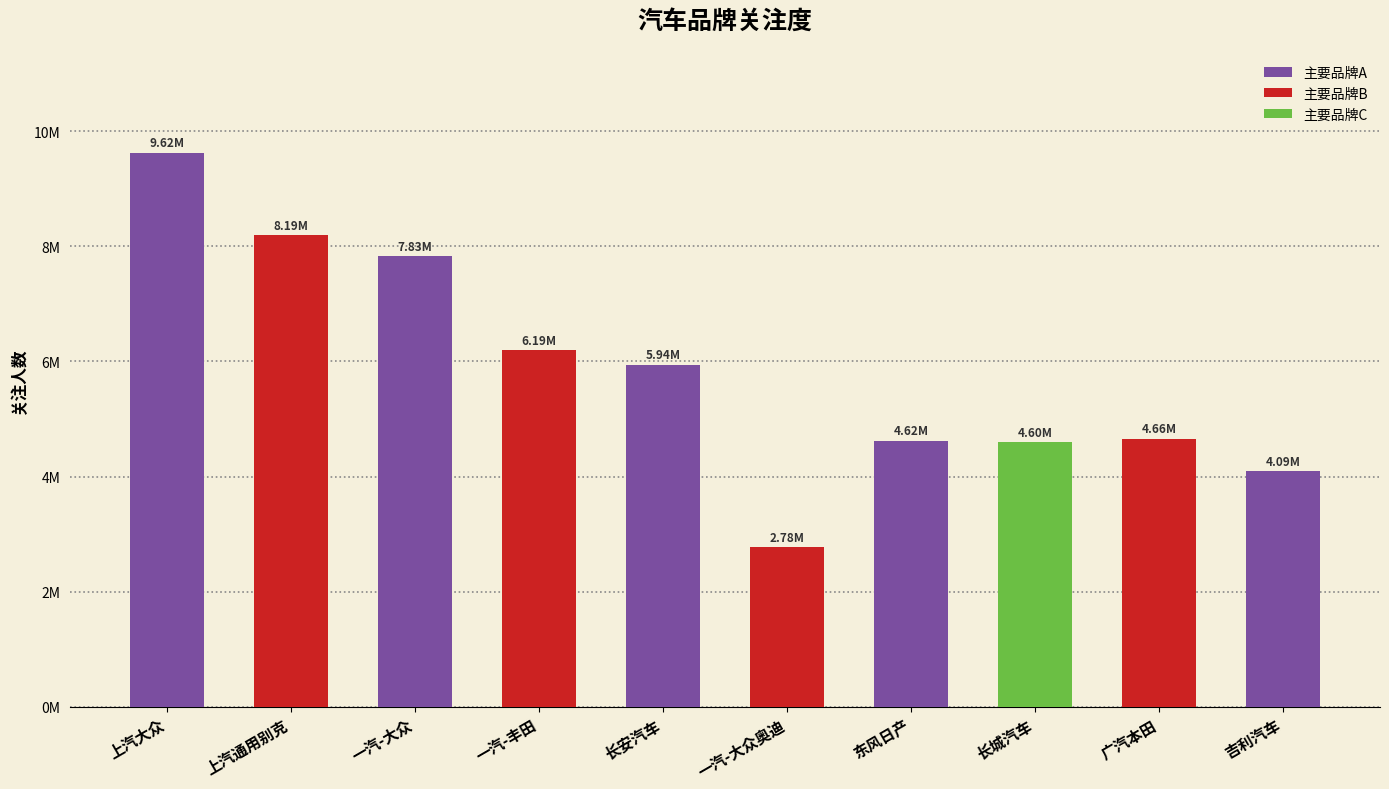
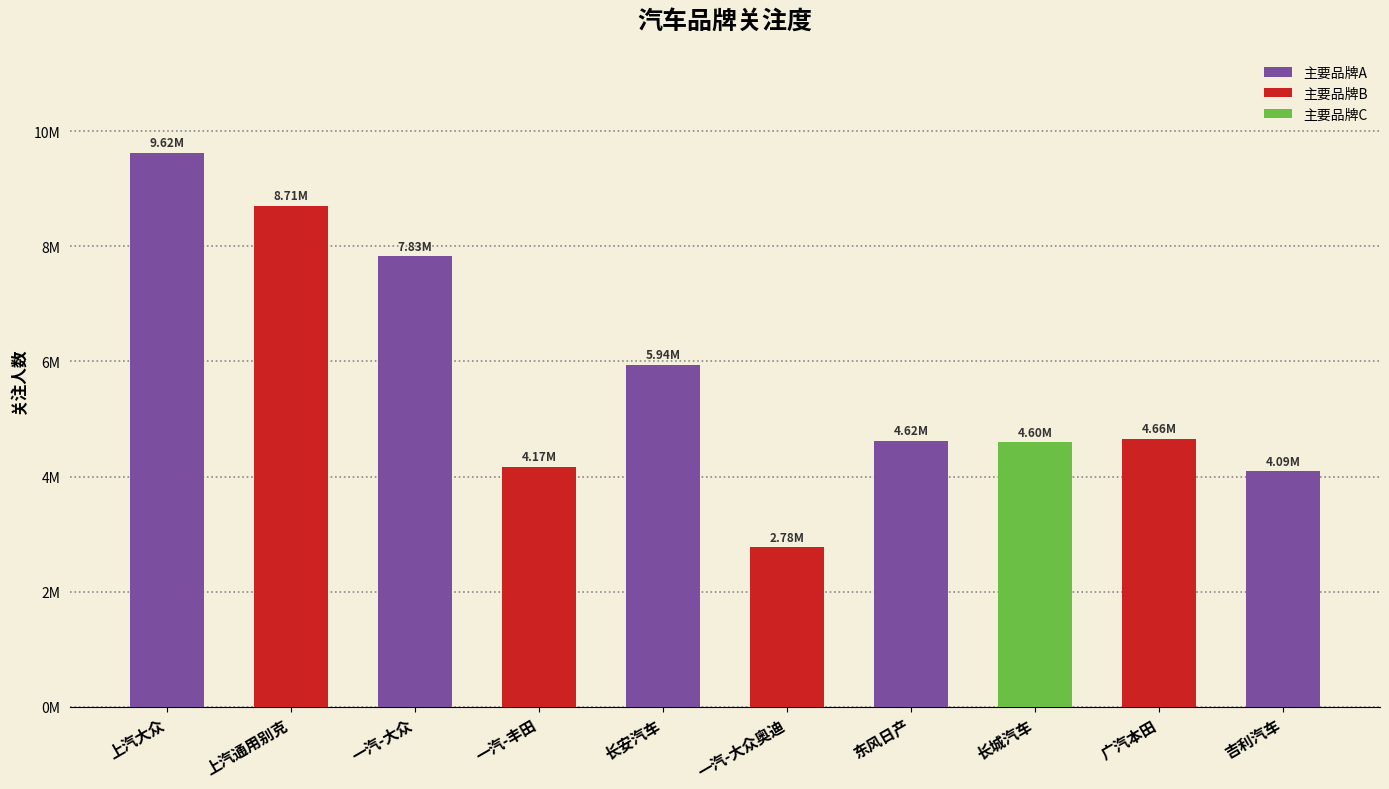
  {
    "上汽大众": "9.62M",
-   "上汽通用别克": "8.19M",
+   "上汽通用别克": "8.71M",
    "一汽-大众": "7.83M",
-   "一汽-丰田": "6.19M",
+   "一汽-丰田": "4.17M",
    "长安汽车": "5.94M",
    "一汽-大众奥迪": "2.78M",
    "东风日产": "4.62M",
    "长城汽车": "4.60M",
    "广汽本田": "4.66M",
    "吉利汽车": "4.09M"
  }
